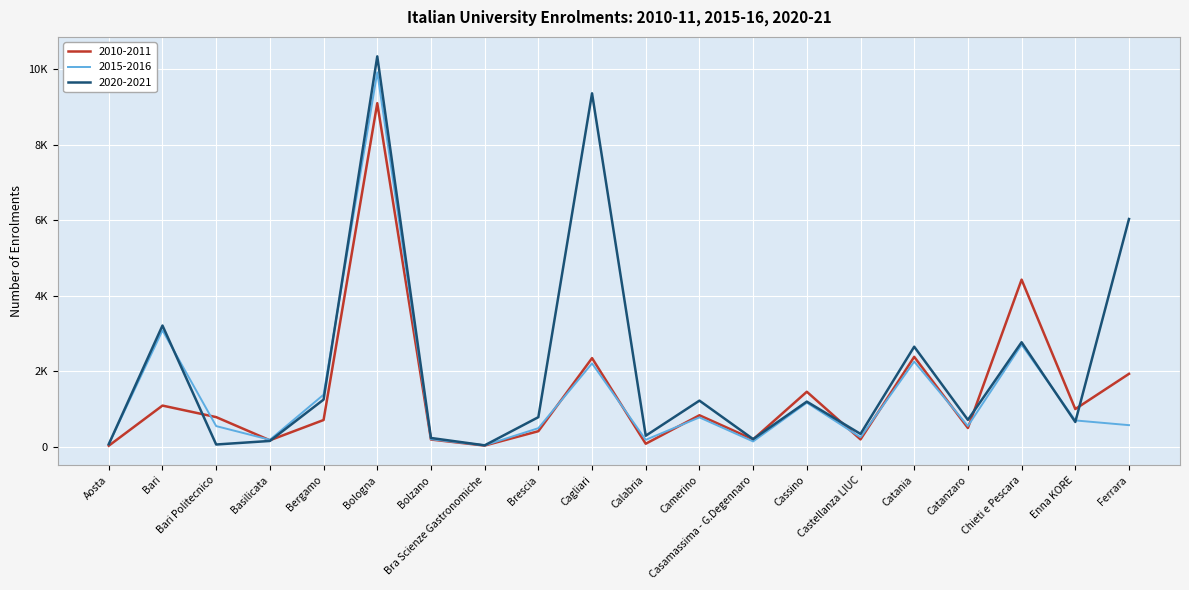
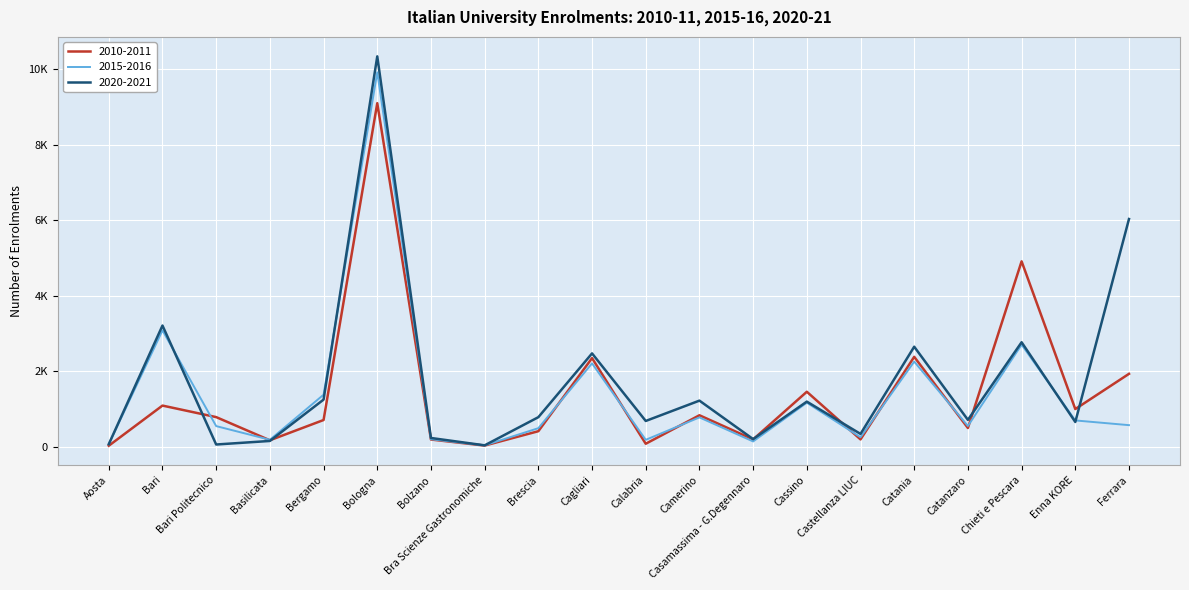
  {
    "2010-2011": {
      "Bari": 1100,
      "Bari Politecnico": 800,
      "Bergamo": 700,
      "Bologna": 9100,
      "Brescia": 400,
      "Cagliari": 2300,
      "Calabria": 100,
      "Cassino": 1500,
      "Catania": 2400,
-     "Chieti e Pescara": 4400,
+     "Chieti e Pescara": 4900,
      "Enna KORE": 1000,
      "Ferrara": 1900
    },
    "2015-2016": {
      "Bari": 3100,
      "Bari Politecnico": 600,
      "Bergamo": 1400,
      "Bologna": 9900,
      "Brescia": 500,
      "Cagliari": 2200,
      "Calabria": 200,
      "Catania": 2300,
      "Ferrara": 600
    },
    "2020-2021": {
      "Bari": 3200,
      "Bari Politecnico": 100,
      "Bergamo": 1300,
      "Bologna": 10300,
      "Brescia": 800,
-     "Cagliari": 9400,
-     "Calabria": 300,
+     "Cagliari": 2500,
+     "Calabria": 700,
      "Camerino": 1200,
      "Castellanza LIUC": 300,
      "Catania": 2700,
      "Catanzaro": 700,
      "Ferrara": 6000
    }
  }
